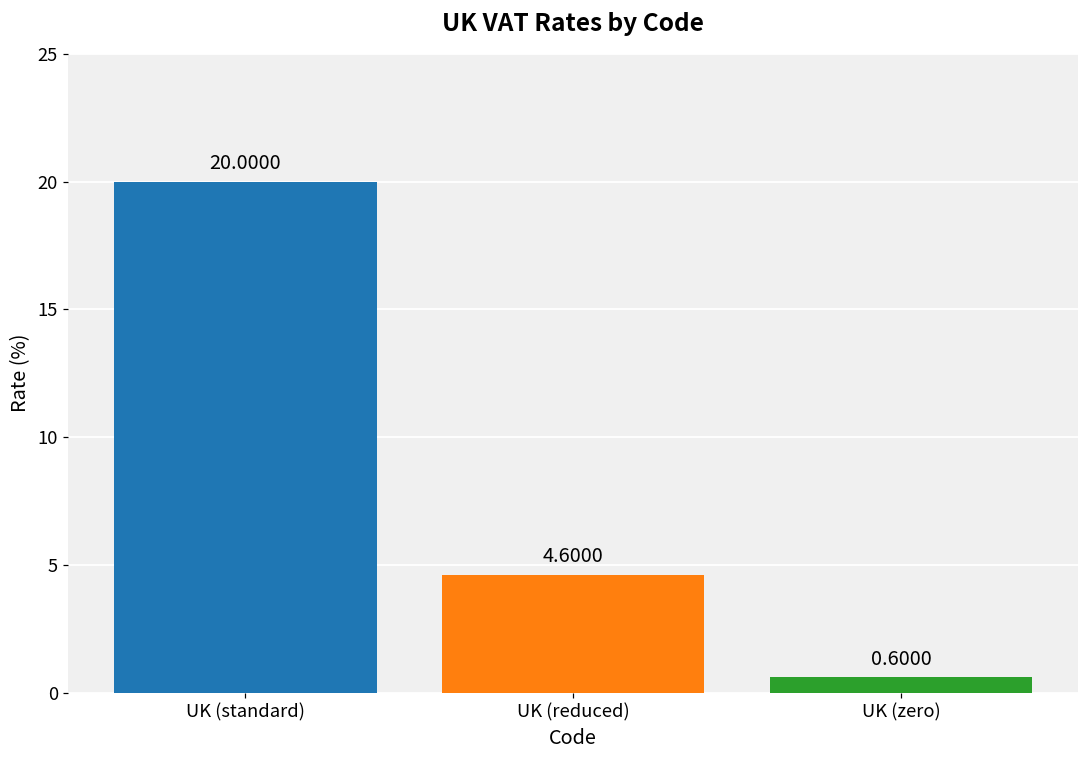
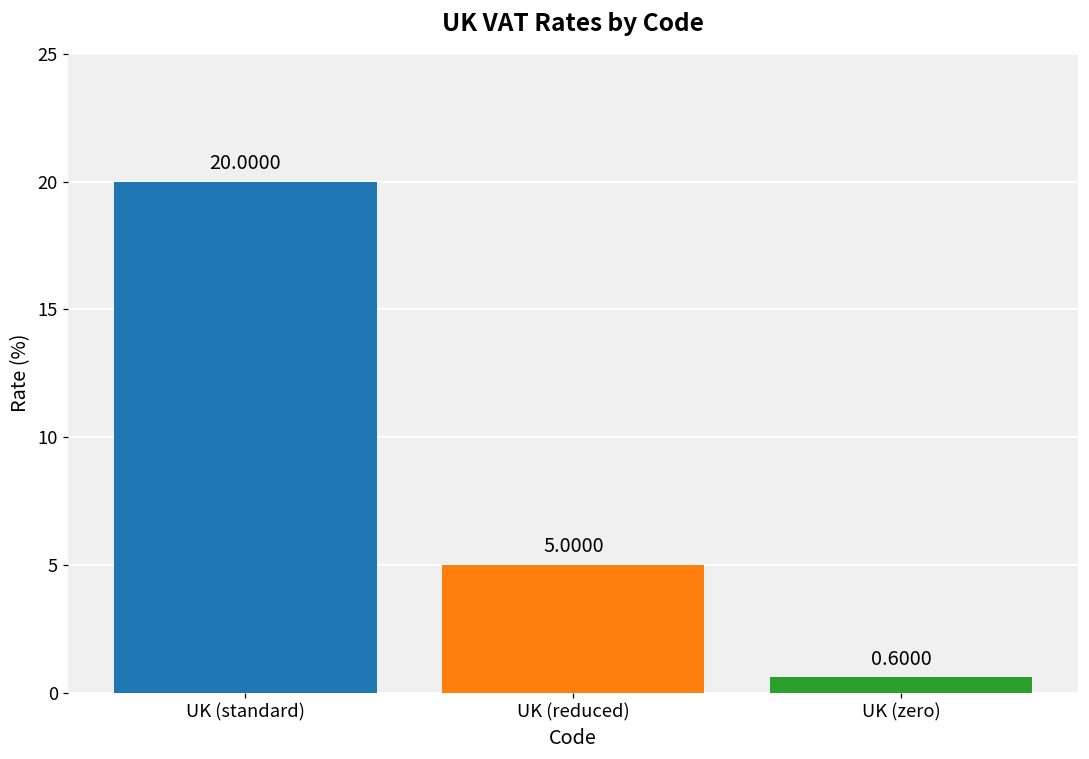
  {
    "UK (standard)": 20.0000,
-   "UK (reduced)": 4.6000,
+   "UK (reduced)": 5.0000,
    "UK (zero)": 0.6000
  }
